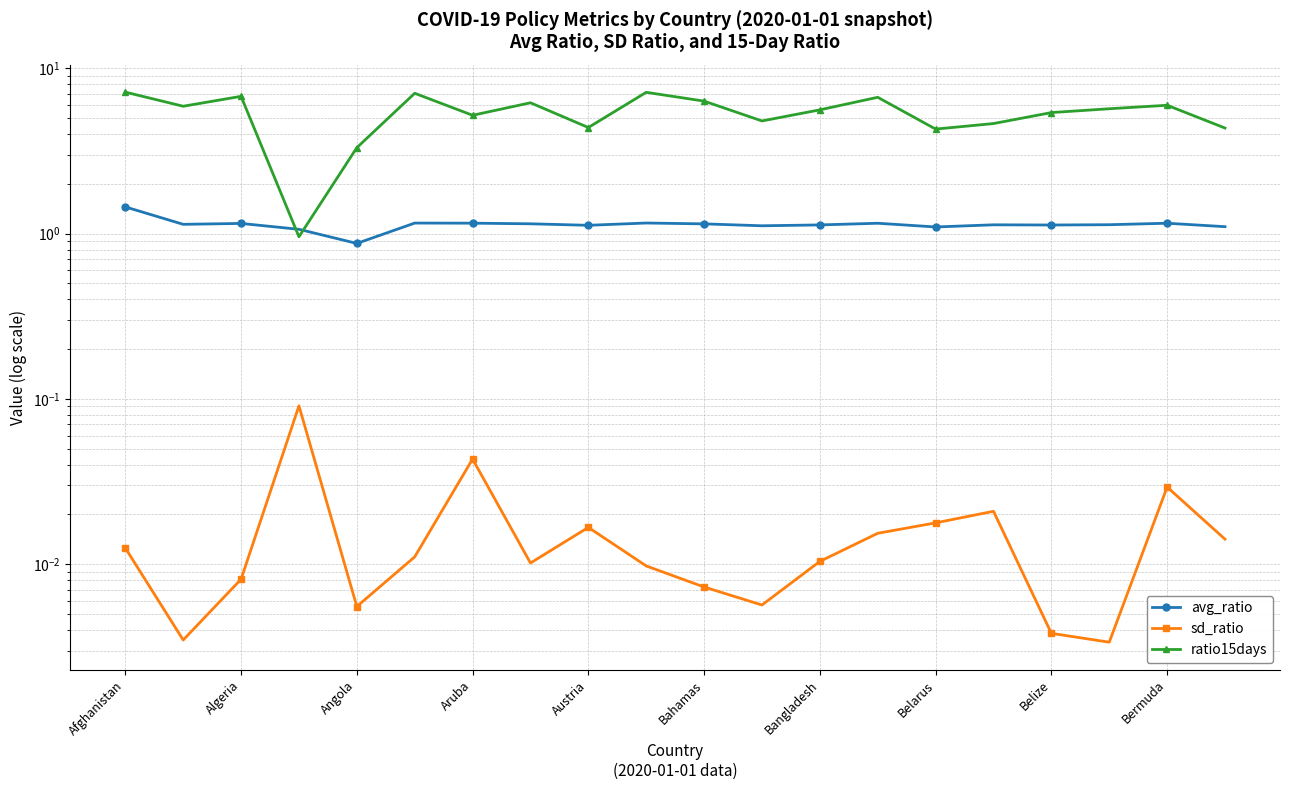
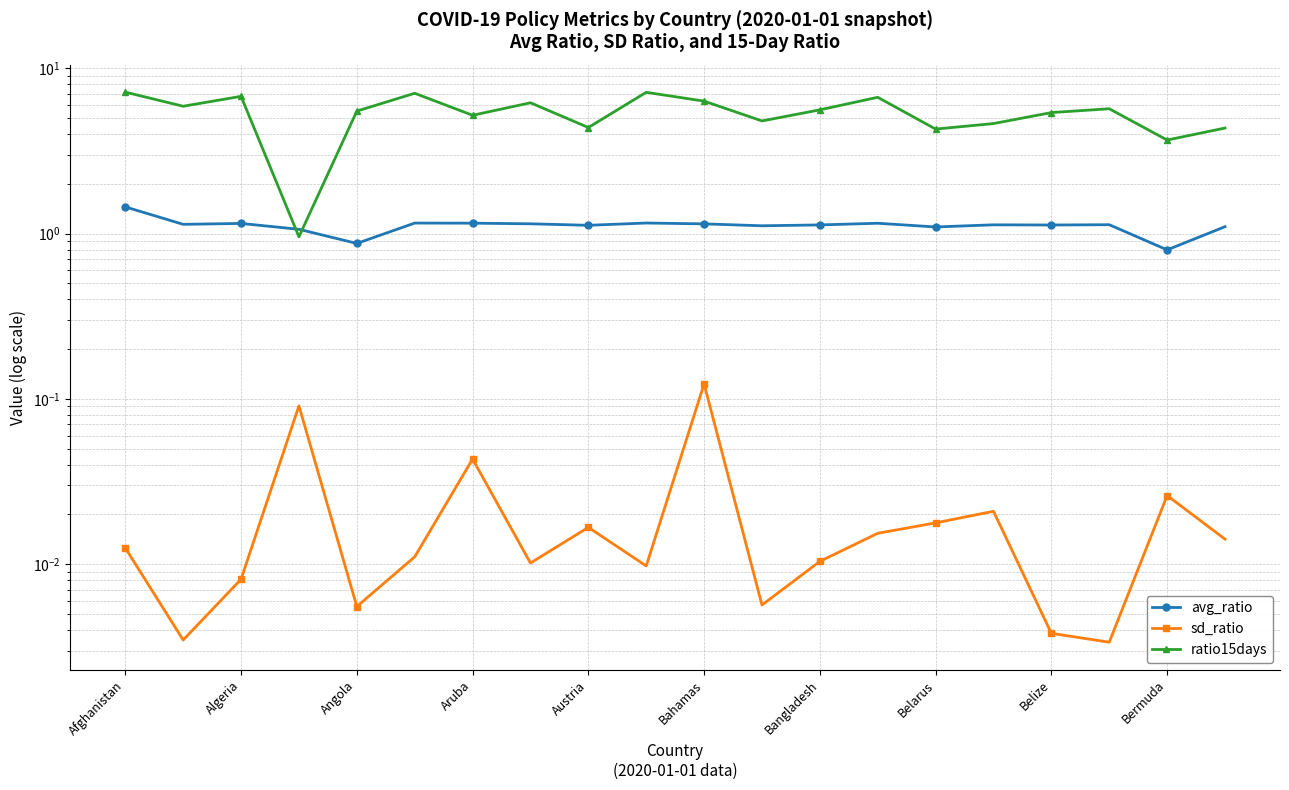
  {
    "avg_ratio": {
      "Afghanistan": 1.4,
      "Algeria": 1.2,
      "Angola": 0.9,
      "Aruba": 1.2,
      "Austria": 1.1,
      "Bahamas": 1.1,
      "Bangladesh": 1.1,
      "Belarus": 1.1,
      "Belize": 1.1,
-     "Bermuda": 1.2
+     "Bermuda": 0.8
    },
    "sd_ratio": {
      "Afghanistan": 0.013,
      "Algeria": 0.008,
      "Angola": 0.0055,
      "Aruba": 0.043,
      "Austria": 0.017,
-     "Bahamas": 0.007,
+     "Bahamas": 0.12,
      "Bangladesh": 0.010,
      "Belarus": 0.018,
      "Belize": 0.0038,
-     "Bermuda": 0.029
+     "Bermuda": 0.026
    },
    "ratio15days": {
      "Afghanistan": 7.2,
      "Algeria": 6.8,
-     "Angola": 3.3,
+     "Angola": 5.5,
      "Aruba": 5.2,
      "Austria": 4.4,
      "Bahamas": 6.3,
      "Bangladesh": 5.6,
      "Belarus": 4.3,
      "Belize": 5.4,
-     "Bermuda": 6.0
+     "Bermuda": 3.7
    }
  }
